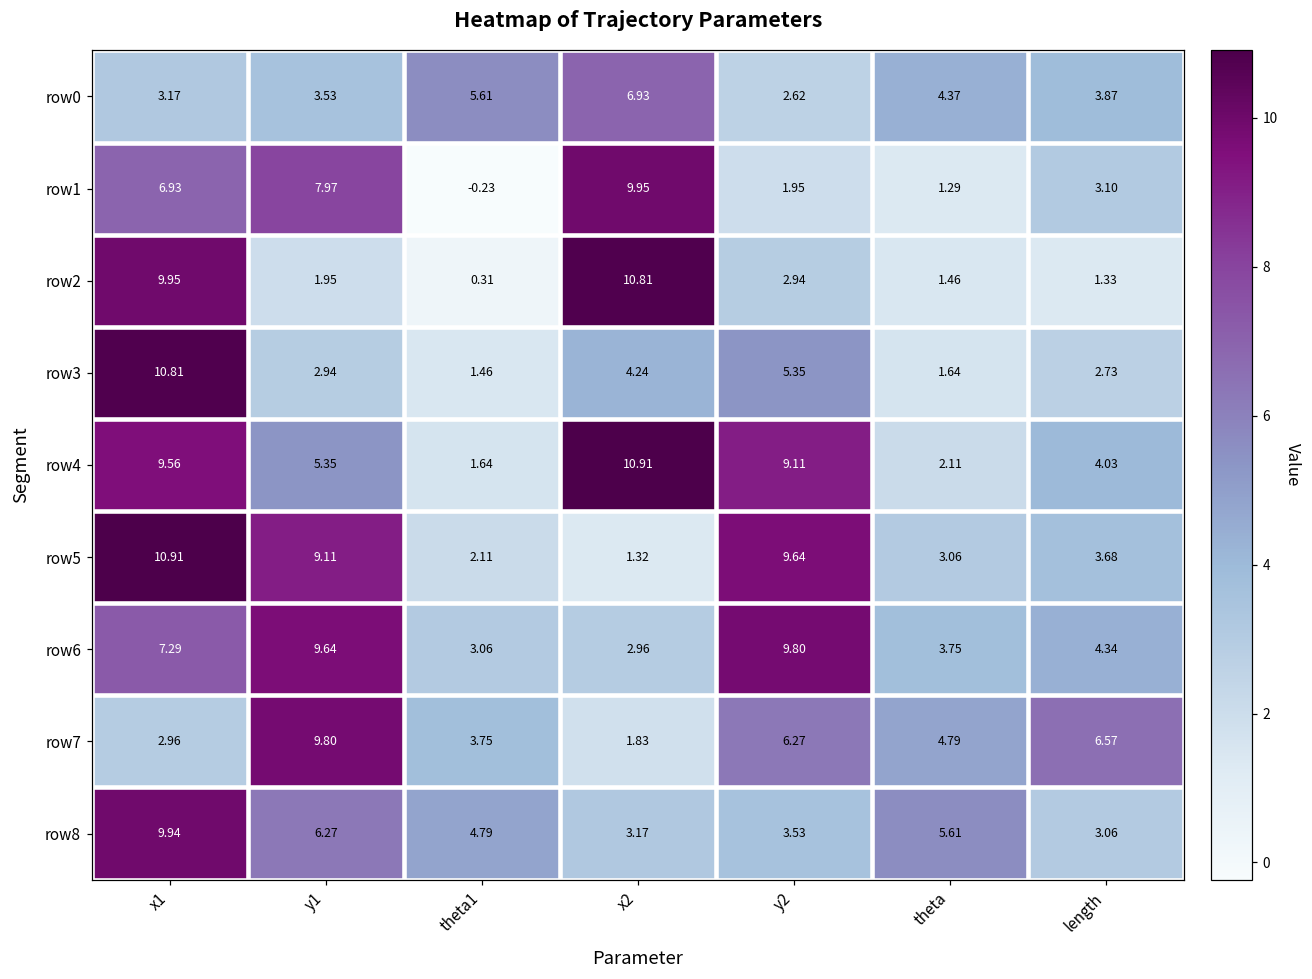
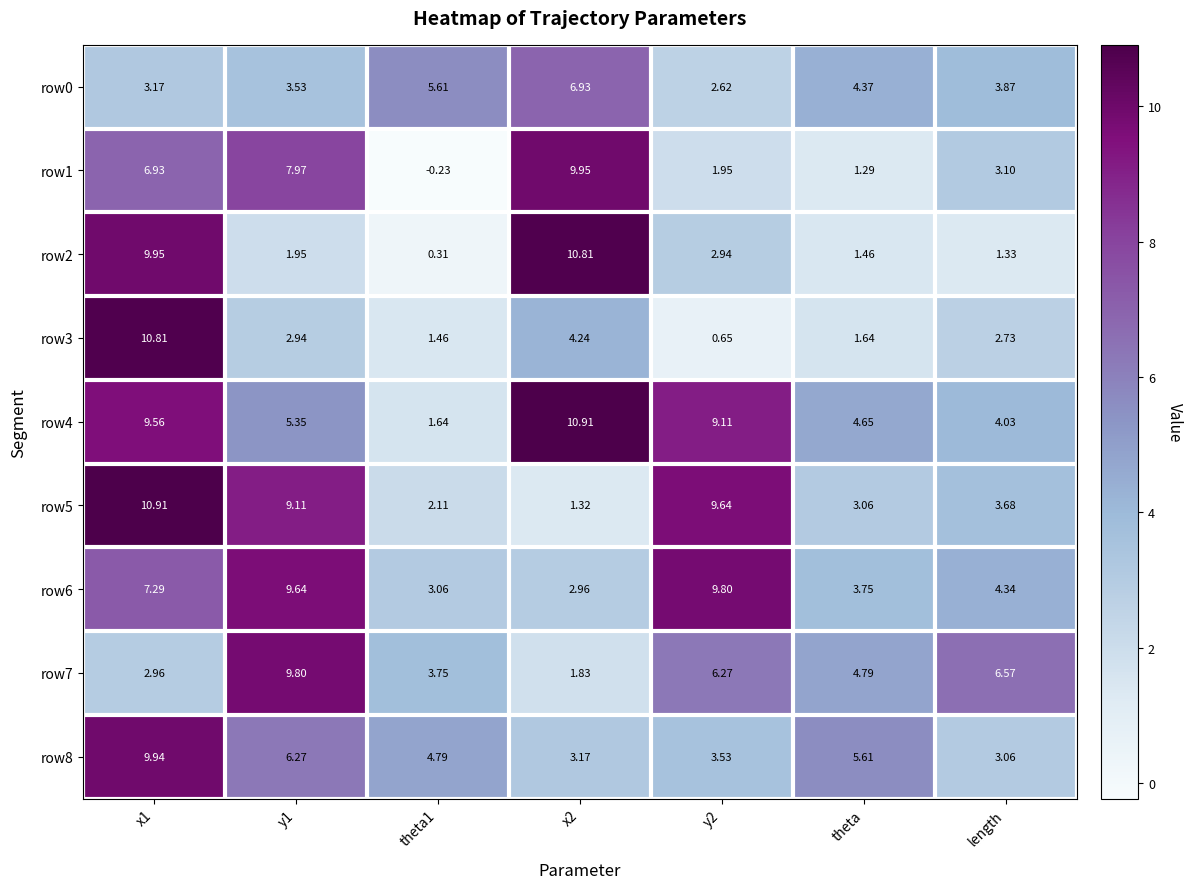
  {
    "row0": {
      "x1": 3.17,
      "y1": 3.53,
      "theta1": 5.61,
      "x2": 6.93,
      "y2": 2.62,
      "theta": 4.37,
      "length": 3.87
    },
    "row1": {
      "x1": 6.93,
      "y1": 7.97,
      "theta1": -0.23,
      "x2": 9.95,
      "y2": 1.95,
      "theta": 1.29,
      "length": 3.10
    },
    "row2": {
      "x1": 9.95,
      "y1": 1.95,
      "theta1": 0.31,
      "x2": 10.81,
      "y2": 2.94,
      "theta": 1.46,
      "length": 1.33
    },
    "row3": {
      "x1": 10.81,
      "y1": 2.94,
      "theta1": 1.46,
      "x2": 4.24,
-     "y2": 5.35,
+     "y2": 0.65,
      "theta": 1.64,
      "length": 2.73
    },
    "row4": {
      "x1": 9.56,
      "y1": 5.35,
      "theta1": 1.64,
      "x2": 10.91,
      "y2": 9.11,
-     "theta": 2.11,
+     "theta": 4.65,
      "length": 4.03
    },
    "row5": {
      "x1": 10.91,
      "y1": 9.11,
      "theta1": 2.11,
      "x2": 1.32,
      "y2": 9.64,
      "theta": 3.06,
      "length": 3.68
    },
    "row6": {
      "x1": 7.29,
      "y1": 9.64,
      "theta1": 3.06,
      "x2": 2.96,
      "y2": 9.80,
      "theta": 3.75,
      "length": 4.34
    },
    "row7": {
      "x1": 2.96,
      "y1": 9.80,
      "theta1": 3.75,
      "x2": 1.83,
      "y2": 6.27,
      "theta": 4.79,
      "length": 6.57
    },
    "row8": {
      "x1": 9.94,
      "y1": 6.27,
      "theta1": 4.79,
      "x2": 3.17,
      "y2": 3.53,
      "theta": 5.61,
      "length": 3.06
    }
  }
